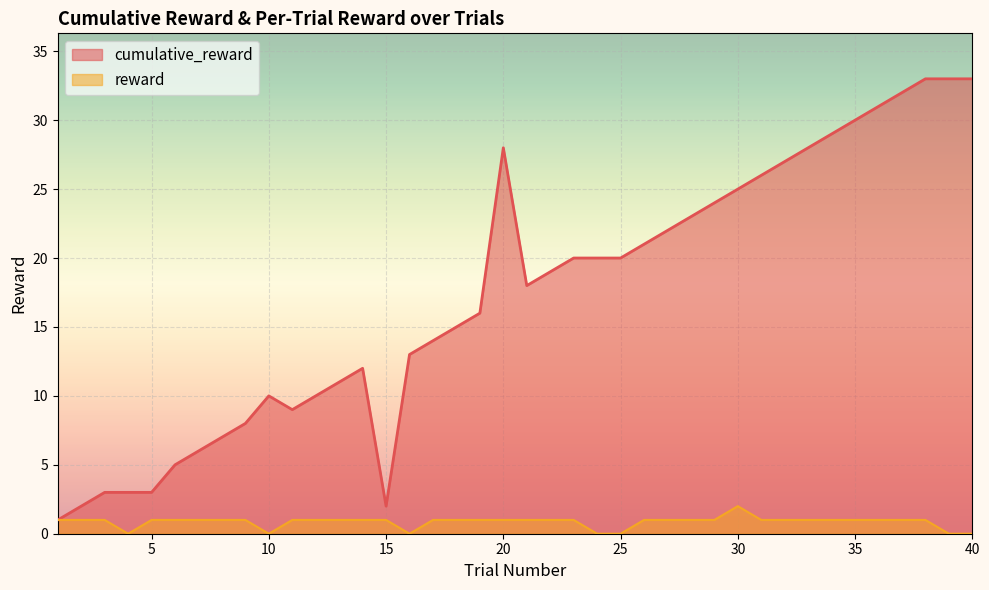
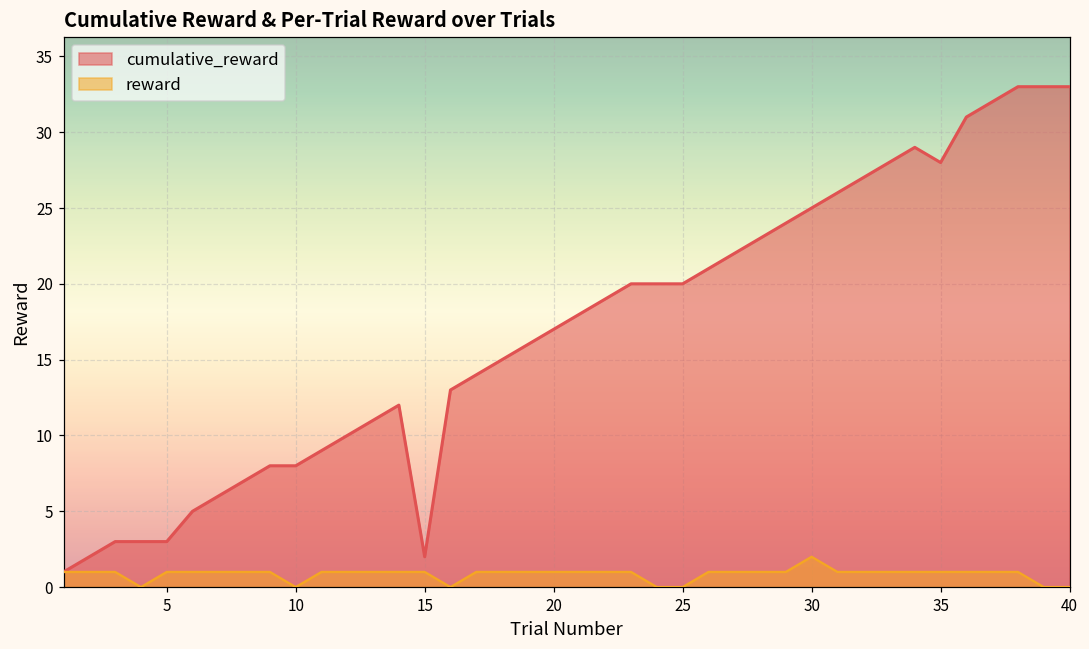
  {
    "cumulative_reward": {
      "5": 3,
-     "10": 10,
+     "10": 8,
      "15": 2,
-     "20": 28,
+     "20": 17,
      "25": 20,
      "30": 25,
-     "35": 30,
+     "35": 28,
      "40": 33
    },
    "reward": {
      "5": 1,
      "10": 0,
      "15": 1,
      "20": 1,
      "25": 0,
      "30": 2,
      "35": 1,
      "40": 0
    }
  }
